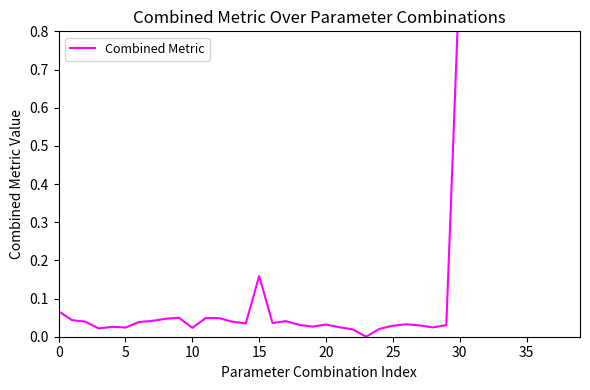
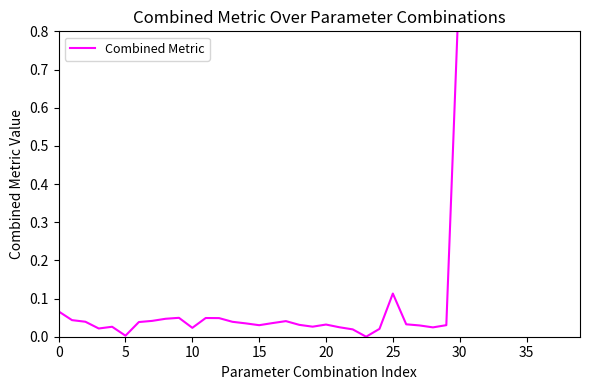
  {
    "0": 0.07,
-   "5": 0.02,
+   "5": 0.00,
    "10": 0.02,
-   "15": 0.16,
+   "15": 0.03,
    "20": 0.03,
-   "25": 0.03
+   "25": 0.11
  }
